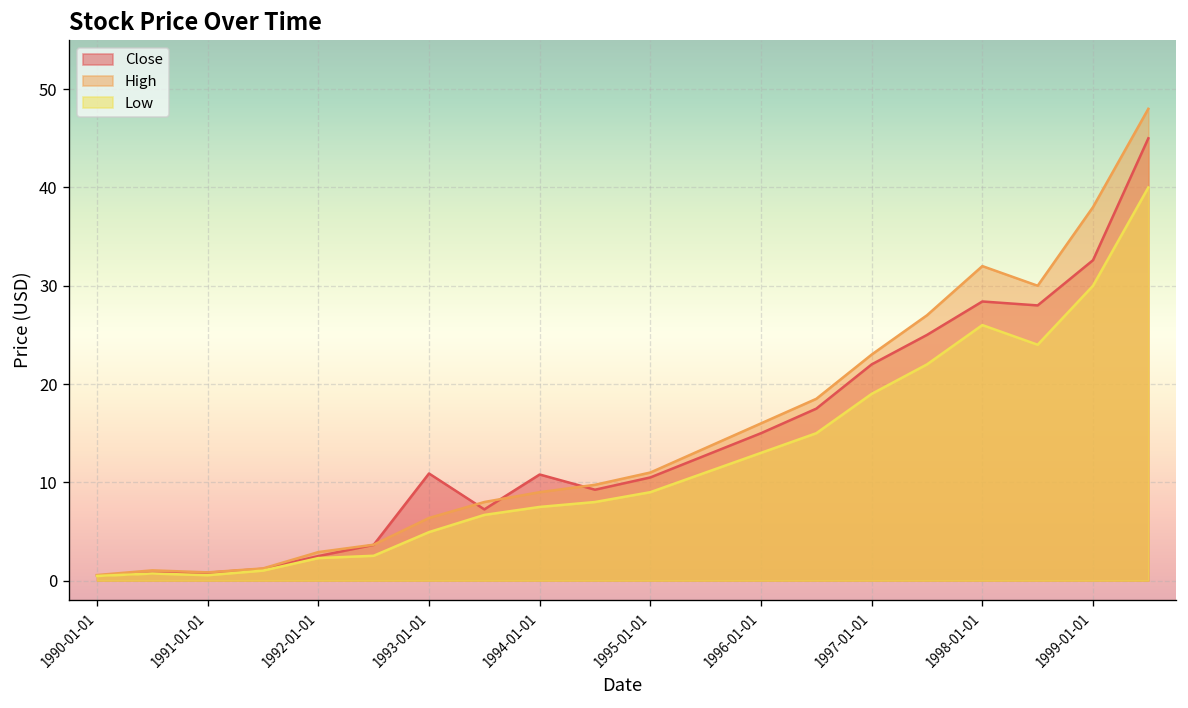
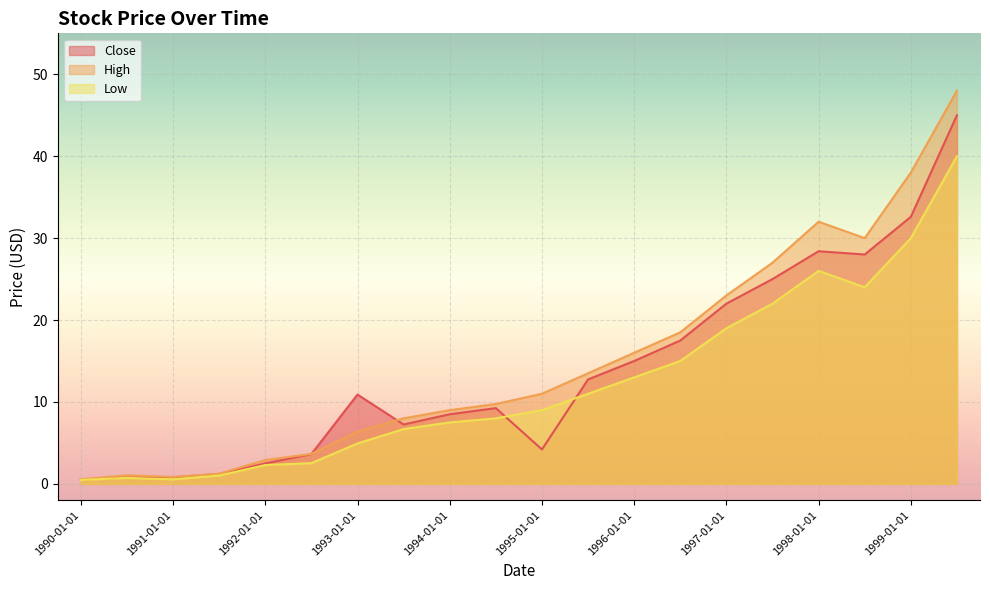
  {
    "Close": {
      "1993-01-01": 11,
-     "1994-01-01": 11,
-     "1995-01-01": 11,
+     "1994-01-01": 9,
+     "1995-01-01": 4,
      "1996-01-01": 15,
      "1997-01-01": 22,
      "1998-01-01": 28,
      "1999-01-01": 33
    }
  }
